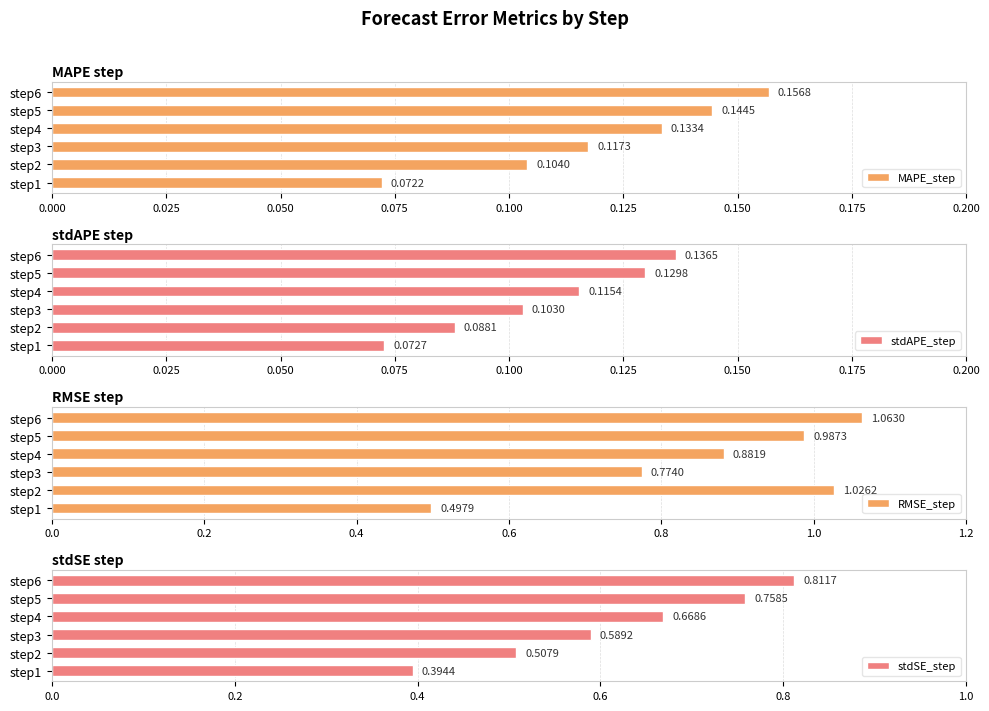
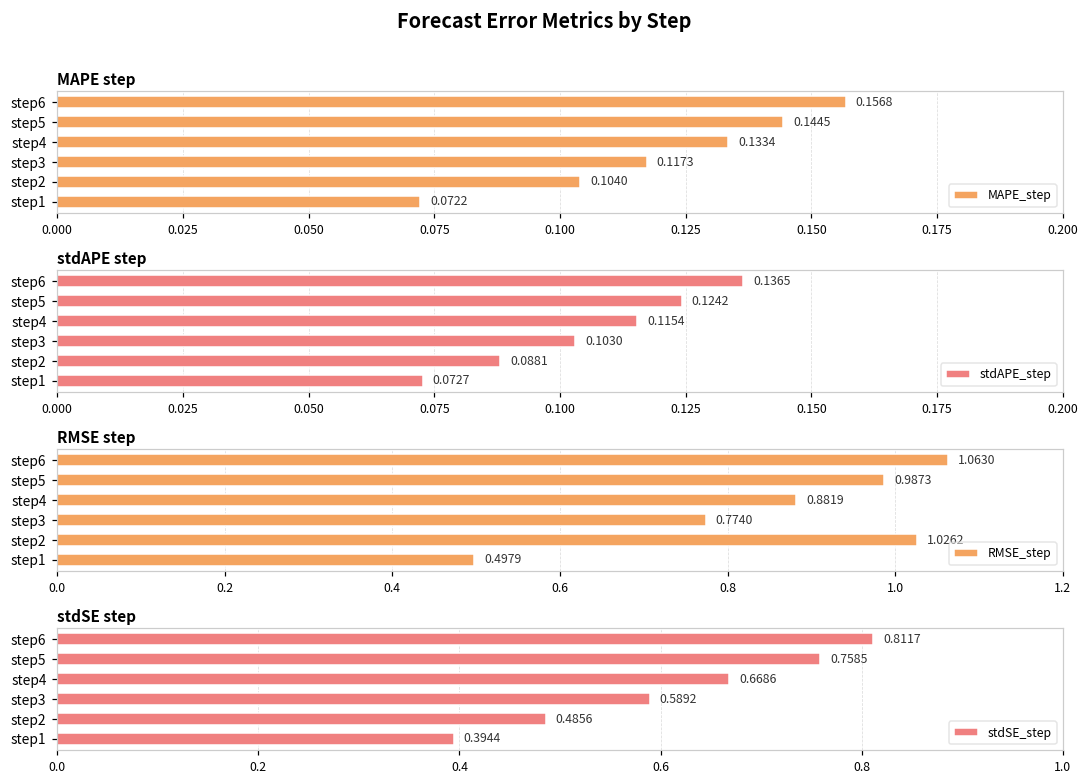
  {
    "MAPE step": {
      "step6": 0.1568,
      "step5": 0.1445,
      "step4": 0.1334,
      "step3": 0.1173,
      "step2": 0.1040,
      "step1": 0.0722
    },
    "stdAPE step": {
      "step6": 0.1365,
-     "step5": 0.1298,
+     "step5": 0.1242,
      "step4": 0.1154,
      "step3": 0.1030,
      "step2": 0.0881,
      "step1": 0.0727
    },
    "RMSE step": {
      "step6": 1.0630,
      "step5": 0.9873,
      "step4": 0.8819,
      "step3": 0.7740,
      "step1": 0.4979
    },
    "stdSE step": {
      "step6": 0.8117,
      "step5": 0.7585,
      "step4": 0.6686,
      "step3": 0.5892,
-     "step2": 0.5079,
+     "step2": 0.4856,
      "step1": 0.3944
    }
  }
